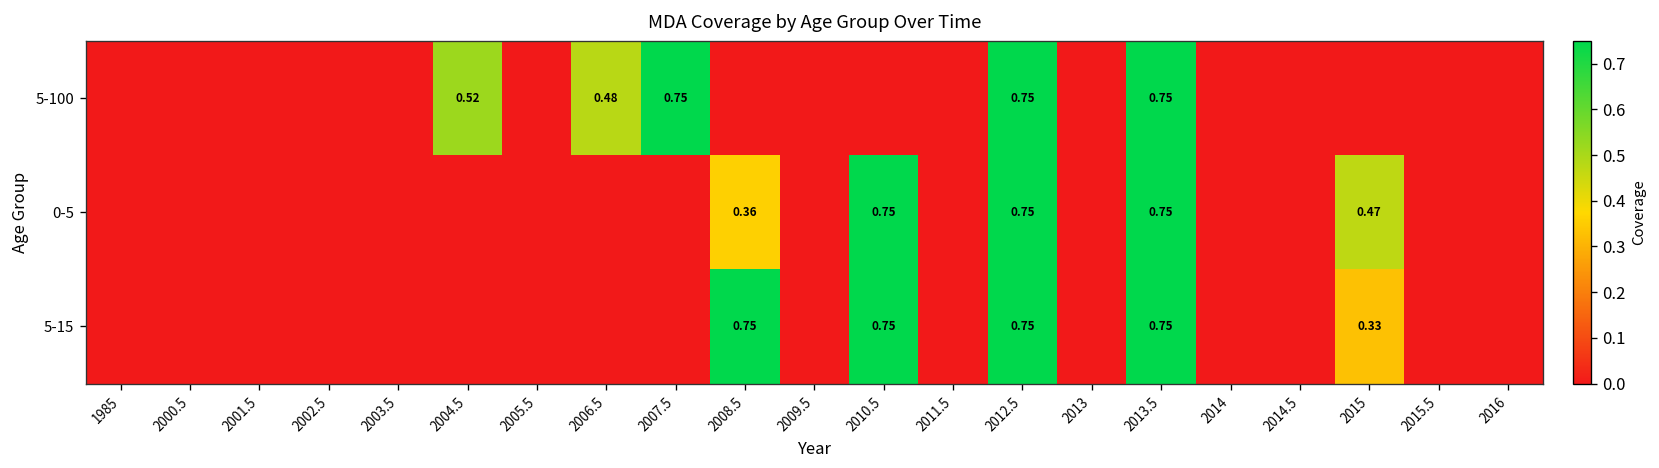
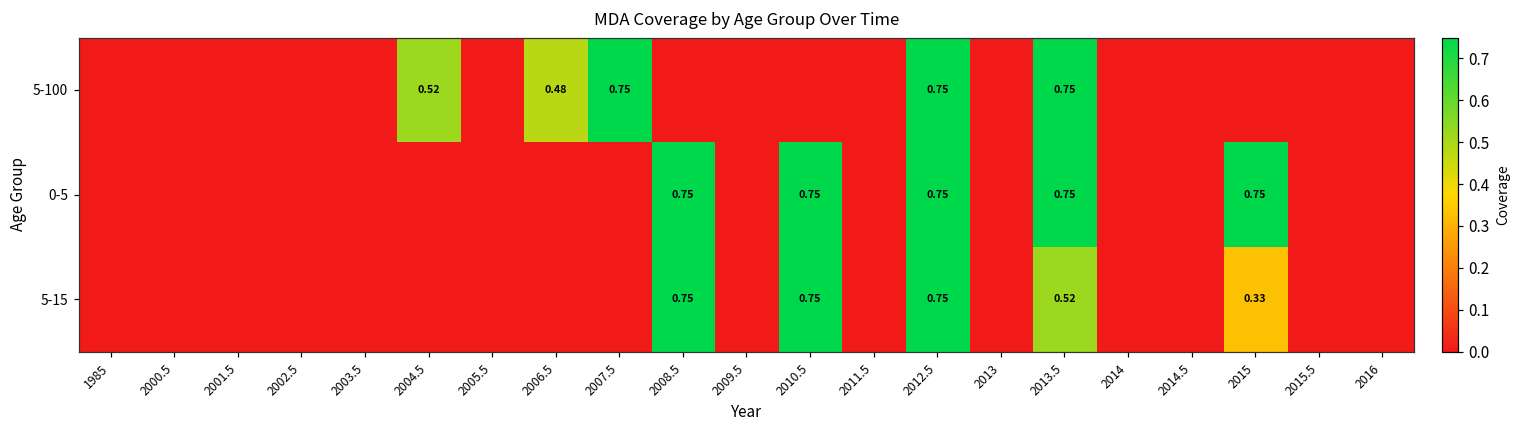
  {
    "5-100": {
      "2004.5": 0.52,
      "2006.5": 0.48,
      "2007.5": 0.75,
      "2012.5": 0.75,
      "2013.5": 0.75
    },
    "0-5": {
-     "2008.5": 0.36,
+     "2008.5": 0.75,
      "2010.5": 0.75,
      "2012.5": 0.75,
      "2013.5": 0.75,
-     "2015": 0.47
+     "2015": 0.75
    },
    "5-15": {
      "2008.5": 0.75,
      "2010.5": 0.75,
      "2012.5": 0.75,
-     "2013.5": 0.75,
+     "2013.5": 0.52,
      "2015": 0.33
    }
  }
